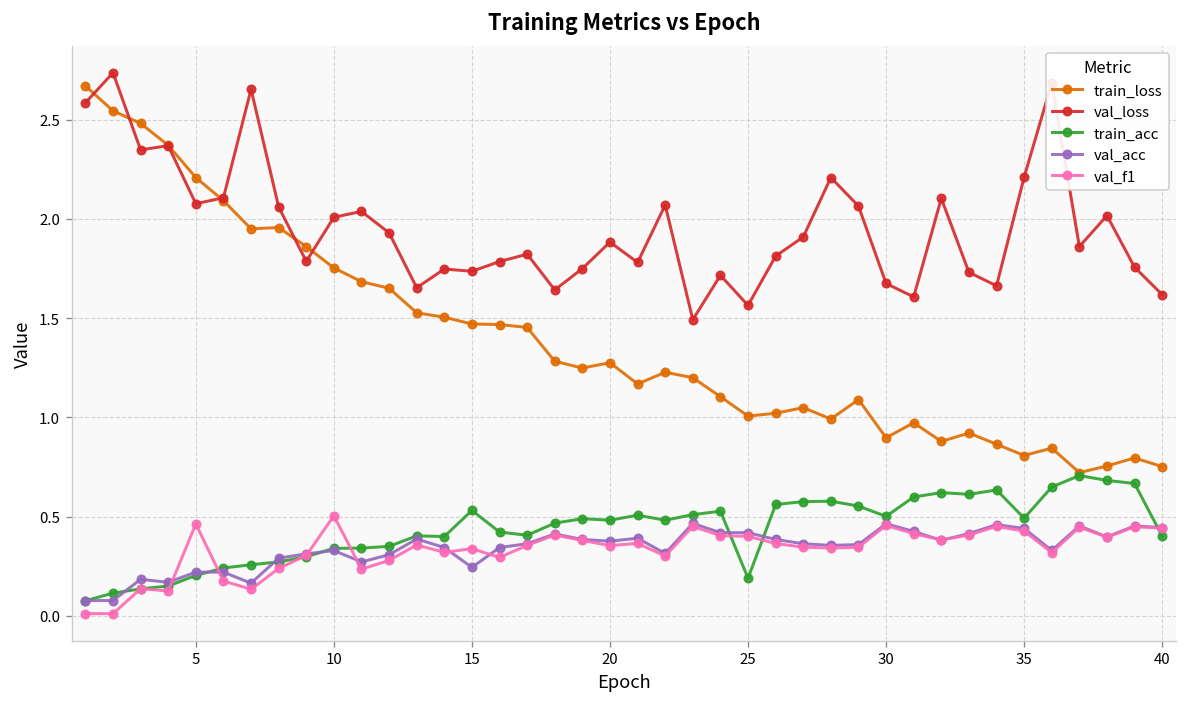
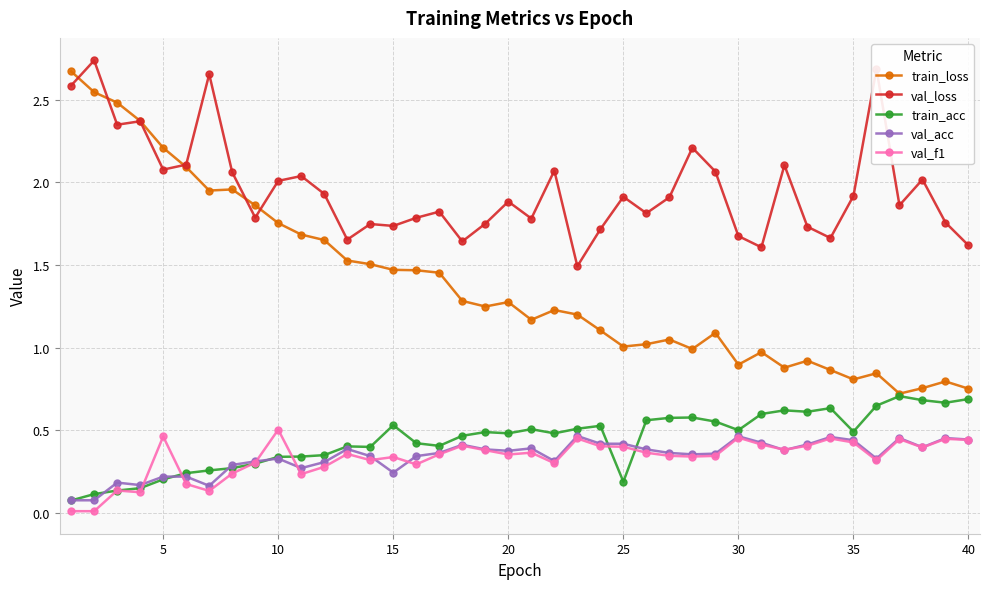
  {
    "train_loss": {
      "5": 2.21,
      "10": 1.75,
      "15": 1.47,
      "20": 1.28,
      "25": 1.01,
      "30": 0.90,
      "35": 0.81,
      "40": 0.75
    },
    "val_loss": {
      "5": 2.08,
      "10": 2.01,
      "15": 1.74,
      "20": 1.88,
-     "25": 1.56,
+     "25": 1.91,
      "30": 1.67,
-     "35": 2.21,
+     "35": 1.92,
      "40": 1.62
    },
    "train_acc": {
      "5": 0.20,
      "15": 0.53,
      "20": 0.48,
      "25": 0.19,
      "30": 0.50,
      "35": 0.49,
-     "40": 0.40
+     "40": 0.69
    },
    "val_acc": {
      "5": 0.22,
      "15": 0.24,
      "20": 0.38,
      "25": 0.42
    },
    "val_f1": {
      "5": 0.46,
      "10": 0.50,
      "15": 0.34,
      "20": 0.35,
      "25": 0.40
    }
  }
